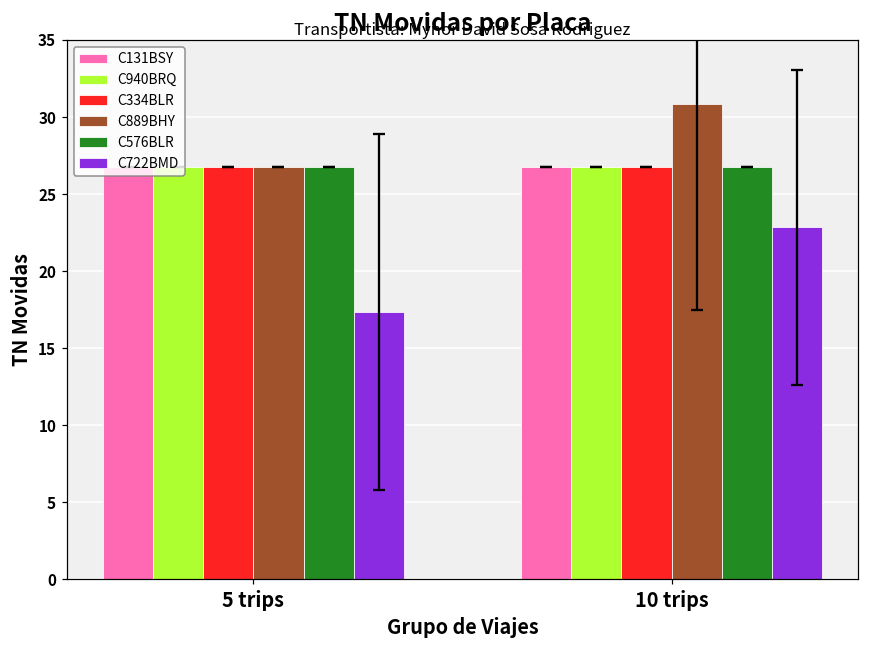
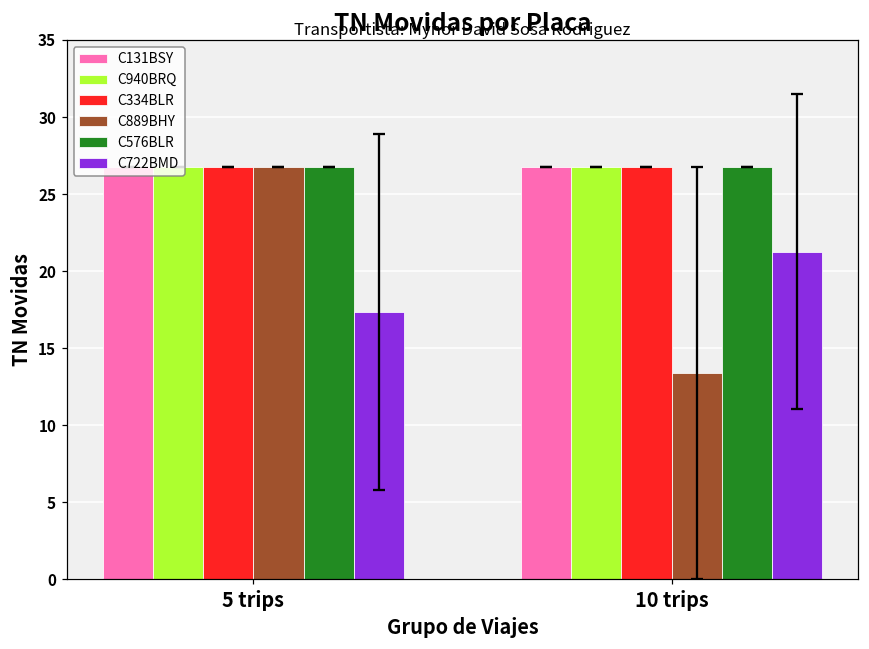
  {
    "C131BSY": {
      "10 trips": 26.8
    },
    "C940BRQ": {
      "10 trips": 26.8
    },
    "C334BLR": {
      "5 trips": 26.8,
      "10 trips": 26.8
    },
    "C889BHY": {
      "5 trips": 26.8,
-     "10 trips": 30.8
+     "10 trips": 13.4
    },
    "C576BLR": {
      "5 trips": 26.8,
      "10 trips": 26.8
    },
    "C722BMD": {
      "5 trips": 17.4,
-     "10 trips": 22.9
+     "10 trips": 21.2
    }
  }
